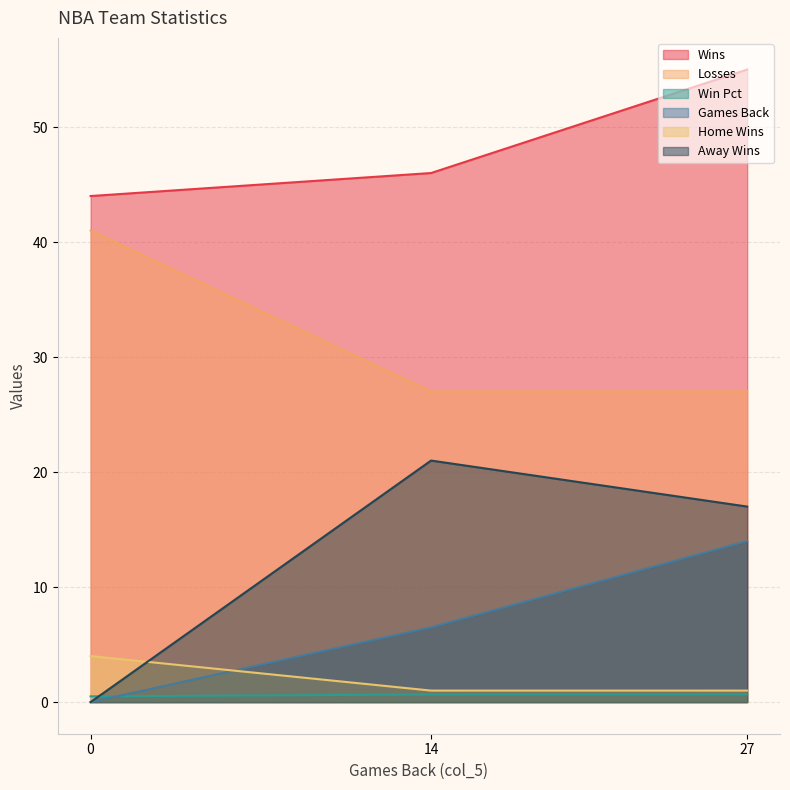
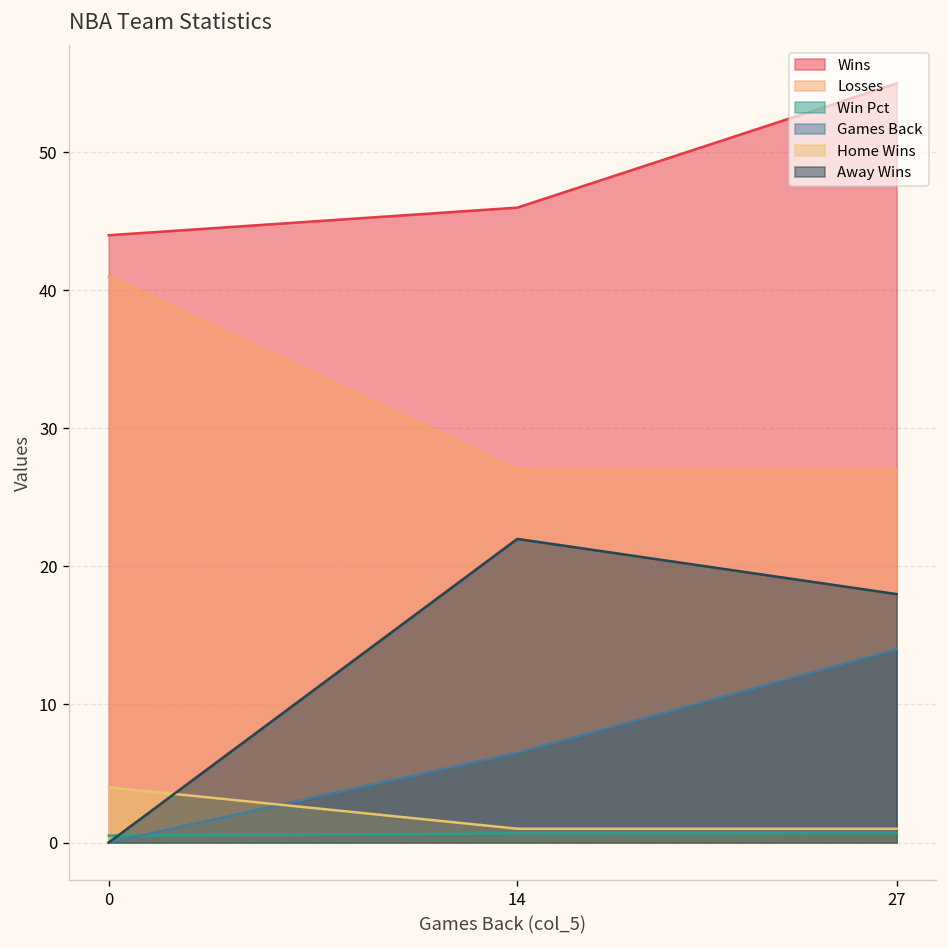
  {
    "Wins": {
      "0": 44,
      "14": 46
    },
    "Away Wins": {
-     "14": 21,
-     "27": 17
+     "14": 22,
+     "27": 18
    }
  }
